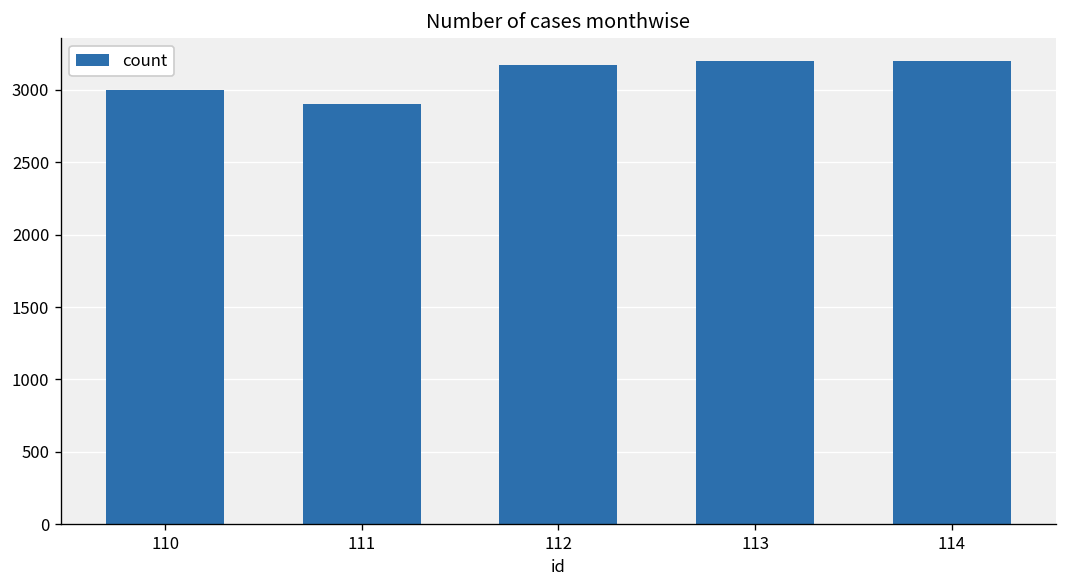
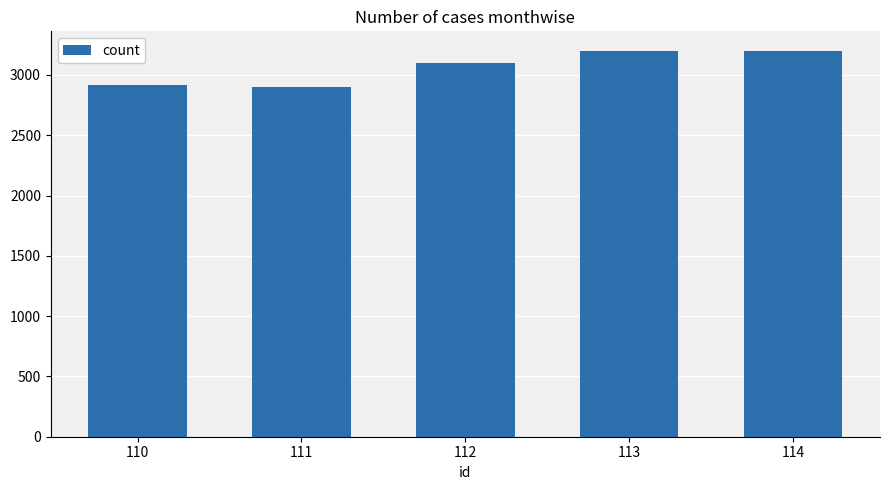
  {
-   "110": 3000,
+   "110": 2920,
    "111": 2900,
-   "112": 3170,
+   "112": 3100,
    "113": 3200,
    "114": 3200
  }
